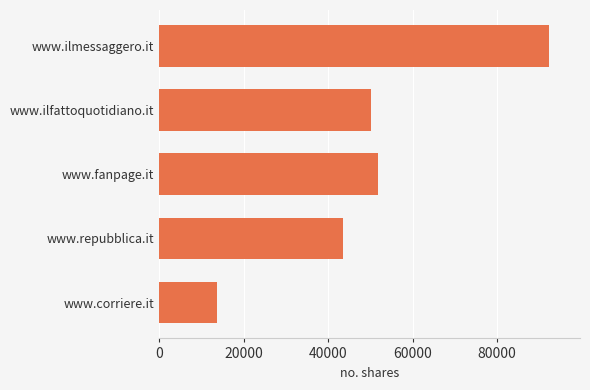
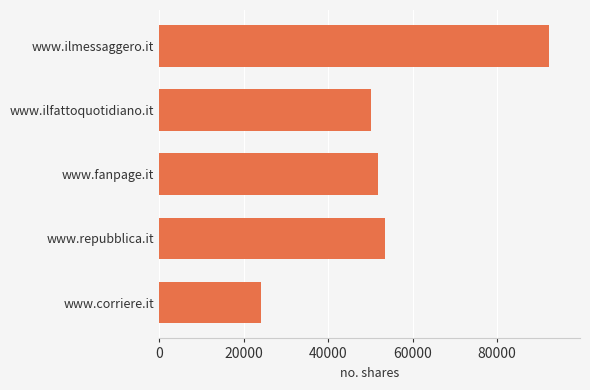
  {
    "www.ilmessaggero.it": 92000,
    "www.ilfattoquotidiano.it": 50000,
    "www.fanpage.it": 52000,
-   "www.repubblica.it": 43000,
-   "www.corriere.it": 14000
+   "www.repubblica.it": 54000,
+   "www.corriere.it": 24000
  }
